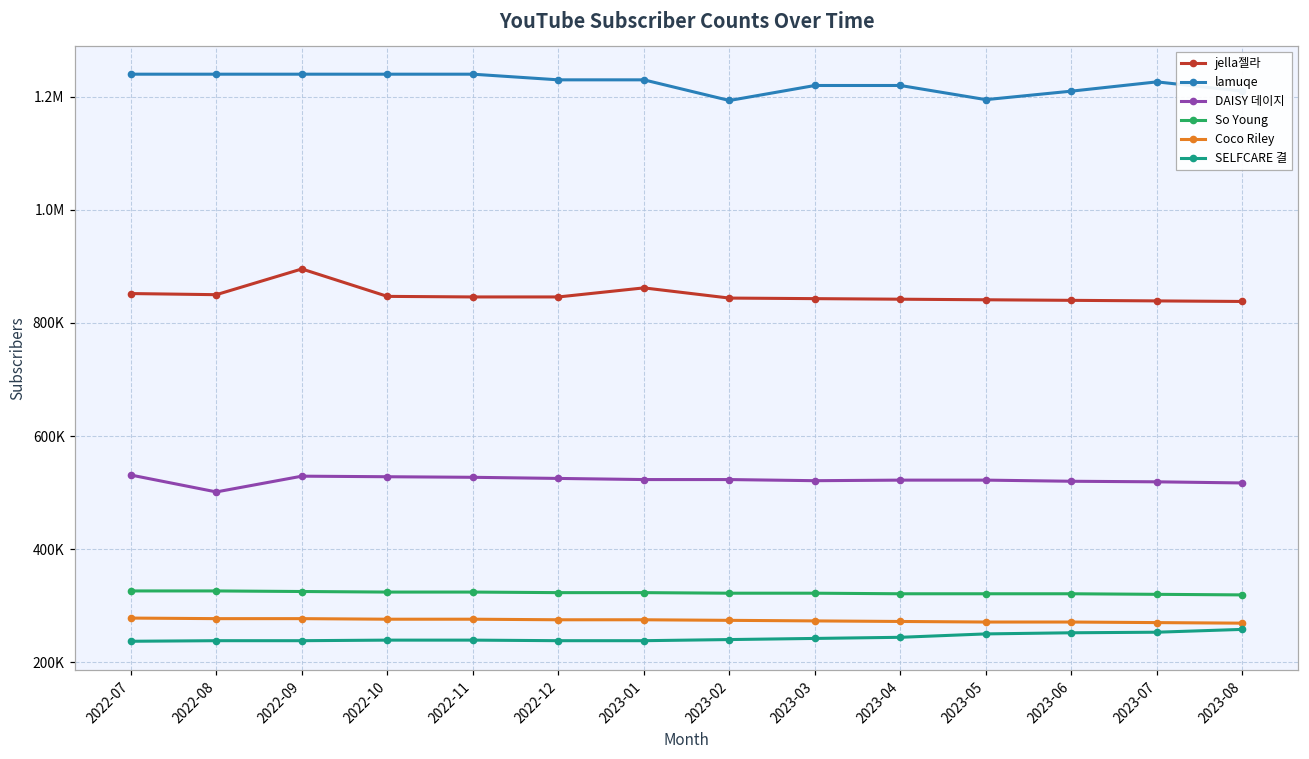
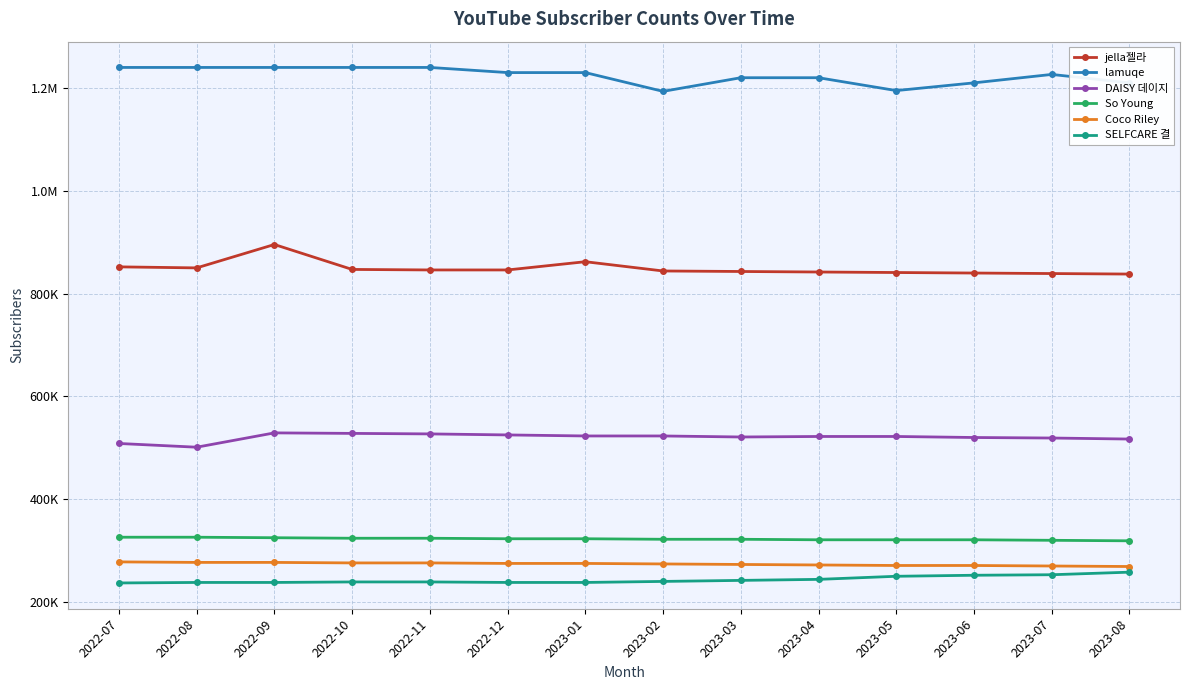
  {
    "jella젤라": {
      "2022-07": 850000,
      "2022-08": 850000,
      "2022-09": 900000,
      "2022-10": 850000,
      "2022-11": 850000,
      "2022-12": 850000,
      "2023-01": 860000,
      "2023-02": 840000,
      "2023-03": 840000,
      "2023-04": 840000,
      "2023-05": 840000,
      "2023-06": 840000,
      "2023-07": 840000,
      "2023-08": 840000
    },
    "lamuqe": {
      "2022-07": 1240000,
      "2022-08": 1240000,
      "2022-09": 1240000,
      "2022-10": 1240000,
      "2022-11": 1240000,
      "2022-12": 1230000,
      "2023-01": 1230000,
      "2023-02": 1190000,
      "2023-03": 1220000,
      "2023-04": 1220000,
      "2023-05": 1190000,
      "2023-06": 1210000,
      "2023-07": 1230000
    },
    "DAISY 데이지": {
-     "2022-07": 530000,
+     "2022-07": 510000,
      "2022-08": 500000,
      "2022-09": 530000,
      "2022-10": 530000,
      "2022-11": 530000,
      "2022-12": 530000,
      "2023-01": 520000,
      "2023-02": 520000,
      "2023-03": 520000,
      "2023-04": 520000,
      "2023-05": 520000,
      "2023-06": 520000,
      "2023-07": 520000,
      "2023-08": 520000
    },
    "Coco Riley": {
      "2022-07": 280000,
      "2022-08": 280000,
      "2022-09": 280000,
      "2022-10": 280000,
      "2022-11": 280000,
      "2022-12": 280000,
      "2023-01": 280000,
      "2023-02": 270000,
      "2023-03": 270000,
      "2023-04": 270000,
      "2023-05": 270000,
      "2023-06": 270000,
      "2023-07": 270000,
      "2023-08": 270000
    }
  }
